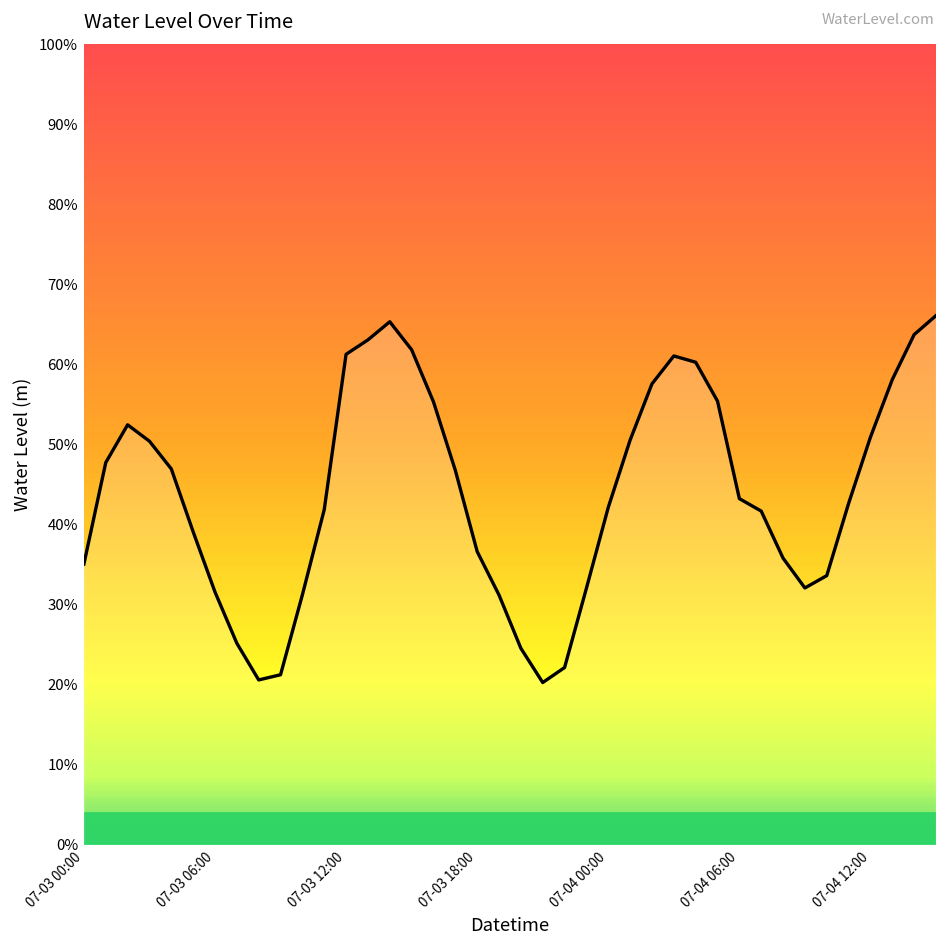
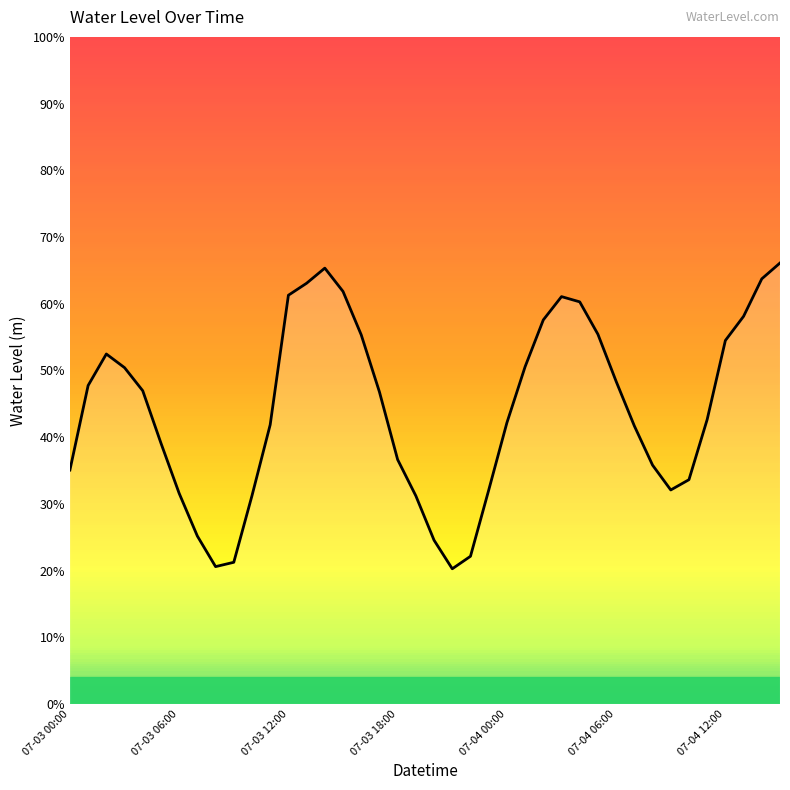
  {
    "07-03 00:00": "35%",
    "07-03 06:00": "32%",
    "07-03 12:00": "61%",
    "07-03 18:00": "37%",
    "07-04 00:00": "42%",
-   "07-04 06:00": "43%",
-   "07-04 12:00": "51%"
+   "07-04 06:00": "48%",
+   "07-04 12:00": "54%"
  }
